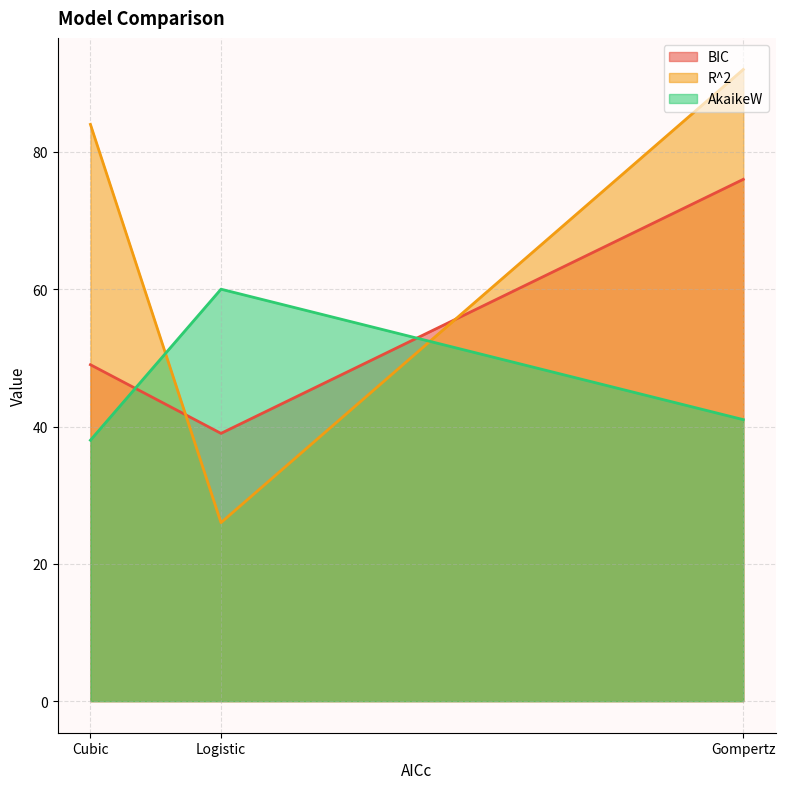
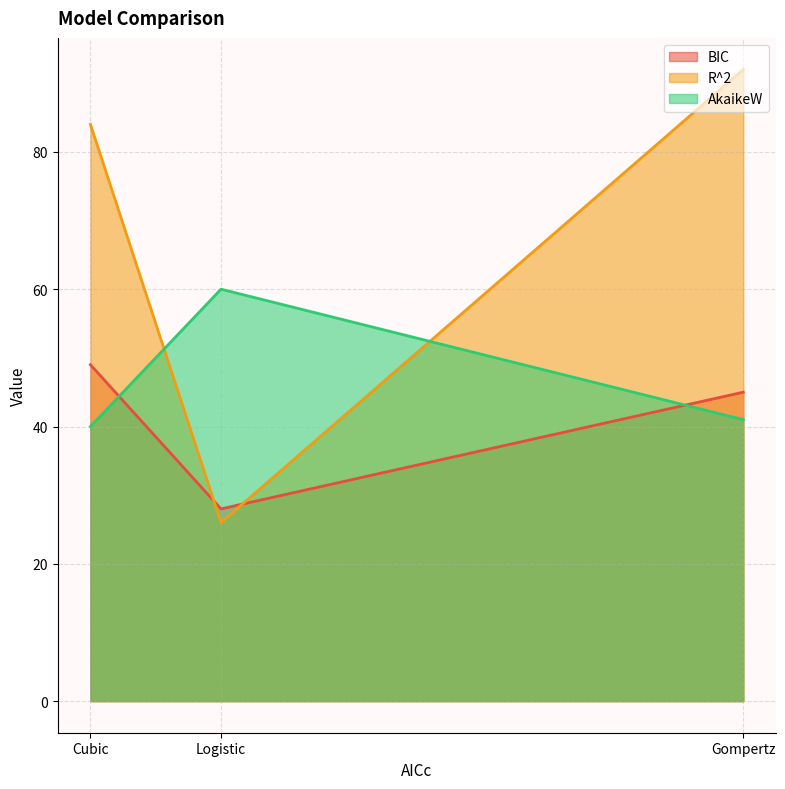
  {
    "BIC": {
      "Cubic": 49,
-     "Logistic": 39,
-     "Gompertz": 76
+     "Logistic": 28,
+     "Gompertz": 45
    },
    "R^2": {
      "Cubic": 84,
      "Logistic": 26
    },
    "AkaikeW": {
-     "Cubic": 38,
+     "Cubic": 40,
      "Logistic": 60,
      "Gompertz": 41
    }
  }
